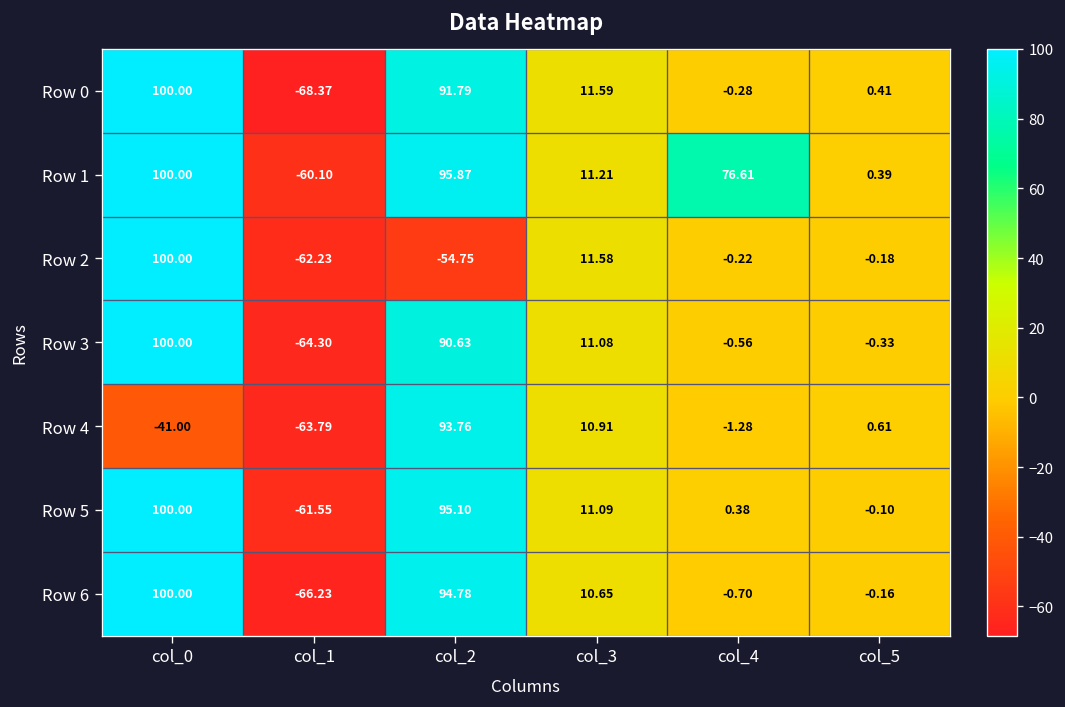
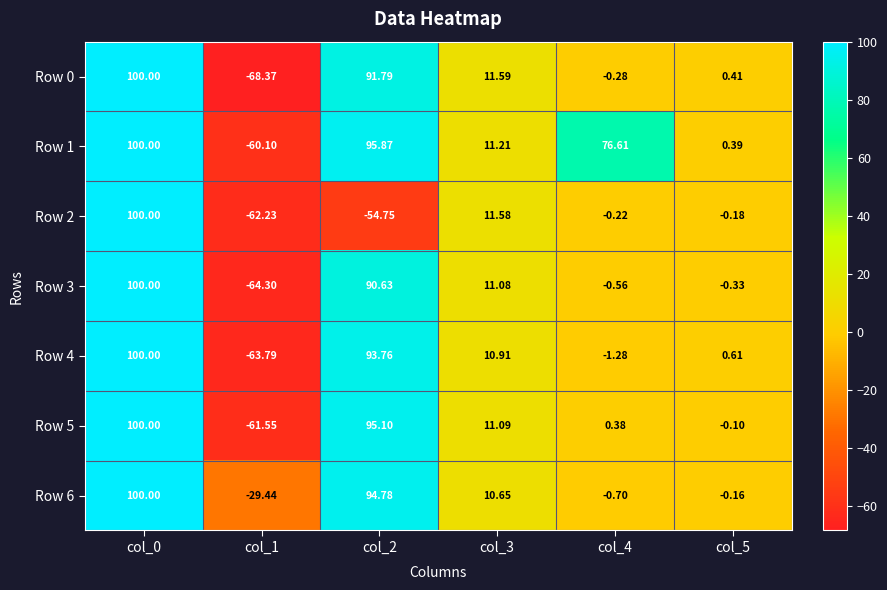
  {
    "Row 0": {
      "col_0": 100.00,
      "col_1": -68.37,
      "col_2": 91.79,
      "col_3": 11.59,
      "col_4": -0.28,
      "col_5": 0.41
    },
    "Row 1": {
      "col_0": 100.00,
      "col_1": -60.10,
      "col_2": 95.87,
      "col_3": 11.21,
      "col_4": 76.61,
      "col_5": 0.39
    },
    "Row 2": {
      "col_0": 100.00,
      "col_1": -62.23,
      "col_2": -54.75,
      "col_3": 11.58,
      "col_4": -0.22,
      "col_5": -0.18
    },
    "Row 3": {
      "col_0": 100.00,
      "col_1": -64.30,
      "col_2": 90.63,
      "col_3": 11.08,
      "col_4": -0.56,
      "col_5": -0.33
    },
    "Row 4": {
-     "col_0": -41.00,
+     "col_0": 100.00,
      "col_1": -63.79,
      "col_2": 93.76,
      "col_3": 10.91,
      "col_4": -1.28,
      "col_5": 0.61
    },
    "Row 5": {
      "col_0": 100.00,
      "col_1": -61.55,
      "col_2": 95.10,
      "col_3": 11.09,
      "col_4": 0.38,
      "col_5": -0.10
    },
    "Row 6": {
      "col_0": 100.00,
-     "col_1": -66.23,
+     "col_1": -29.44,
      "col_2": 94.78,
      "col_3": 10.65,
      "col_4": -0.70,
      "col_5": -0.16
    }
  }
